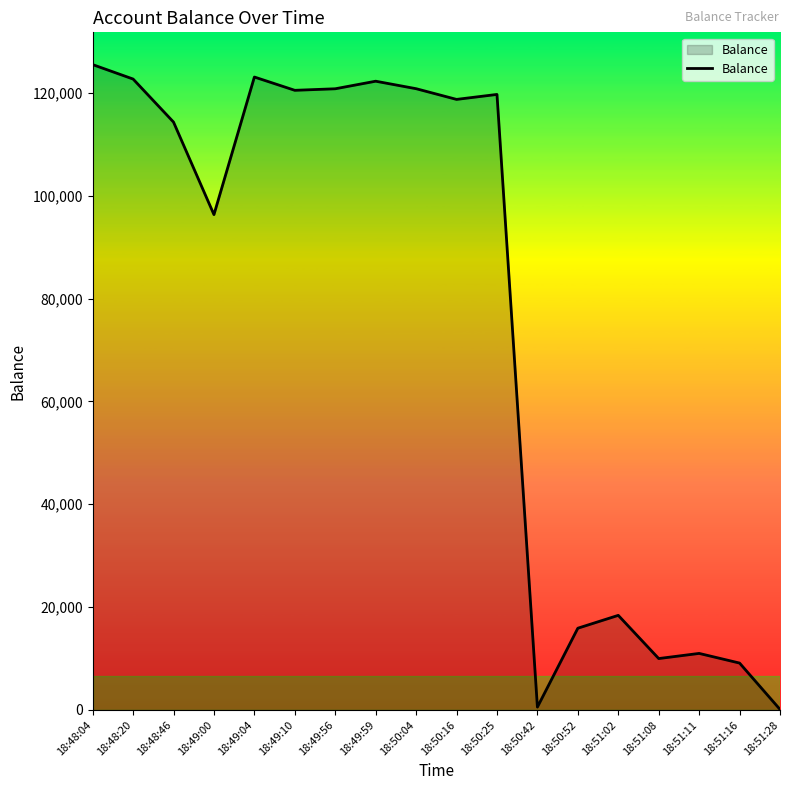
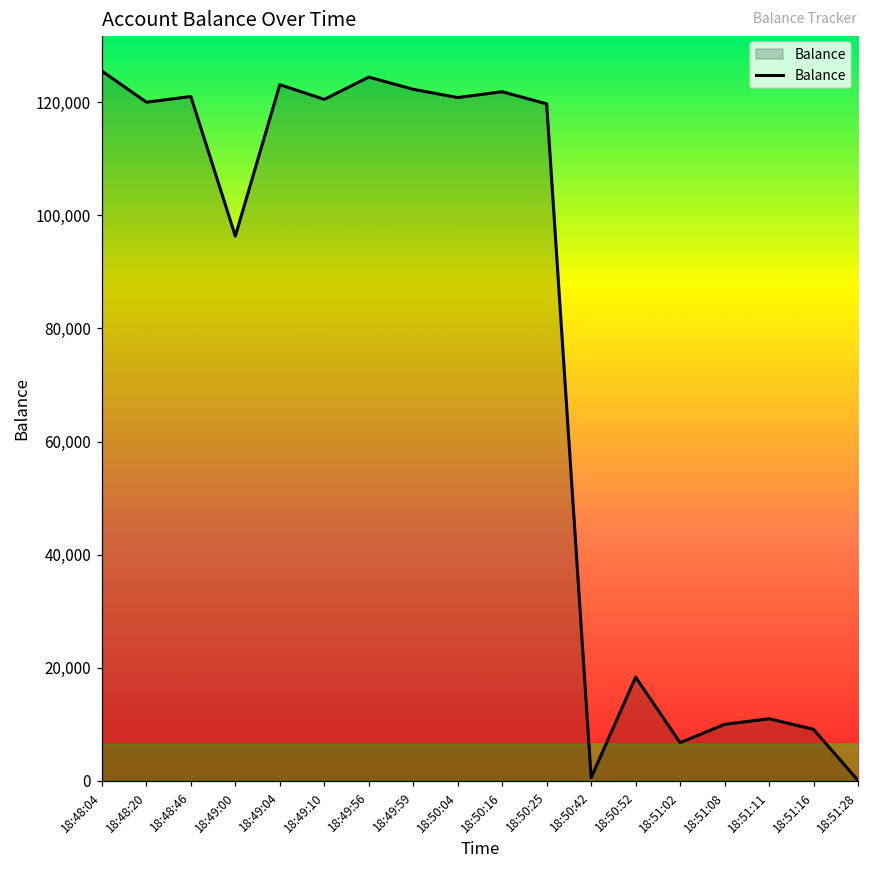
  {
    "18:48:04": "126,000",
-   "18:48:20": "123,000",
-   "18:48:46": "114,000",
+   "18:48:20": "120,000",
+   "18:48:46": "121,000",
    "18:49:00": "96,000",
    "18:49:04": "123,000",
    "18:49:10": "121,000",
-   "18:49:56": "121,000",
+   "18:49:56": "124,000",
    "18:49:59": "122,000",
    "18:50:04": "121,000",
-   "18:50:16": "119,000",
+   "18:50:16": "122,000",
    "18:50:25": "120,000",
    "18:50:42": "1,000",
-   "18:50:52": "16,000",
-   "18:51:02": "18,000",
+   "18:50:52": "18,000",
+   "18:51:02": "7,000",
    "18:51:08": "10,000",
    "18:51:11": "11,000",
    "18:51:16": "9,000",
    "18:51:28": "0"
  }
